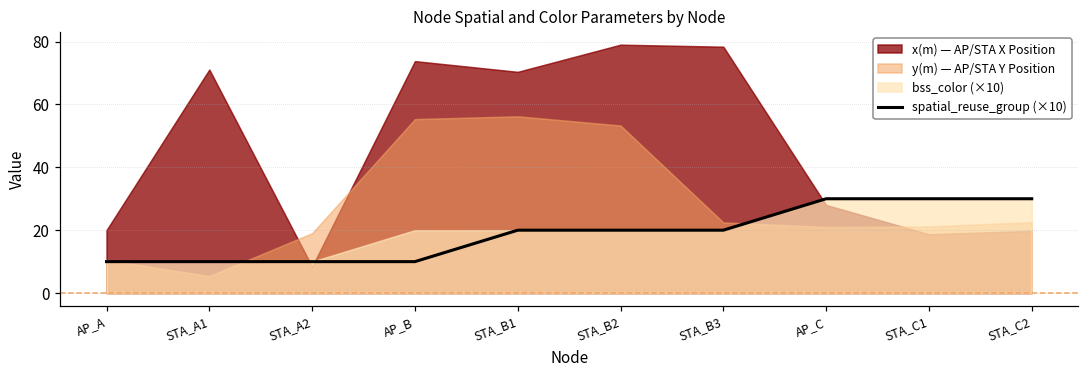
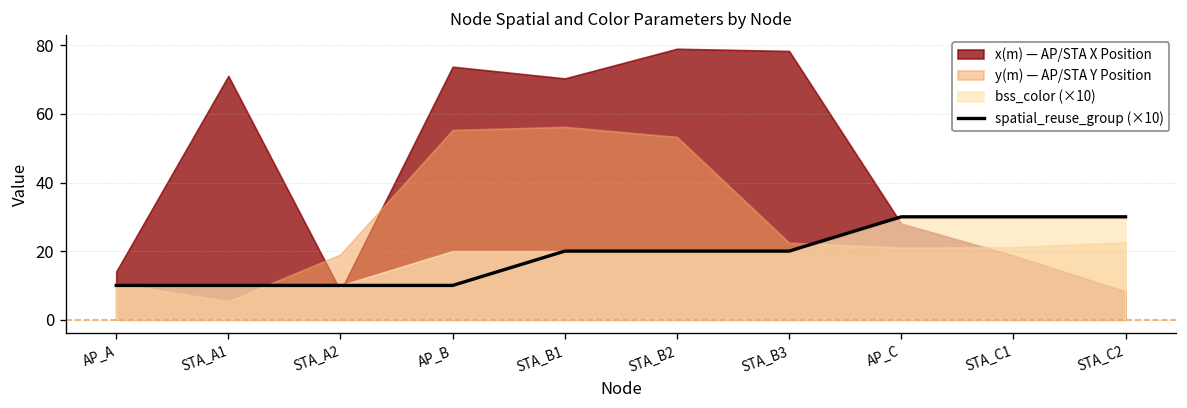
  {
    "x(m) — AP/STA X Position": {
-     "AP_A": 20,
+     "AP_A": 14,
      "STA_A1": 71,
      "STA_A2": 8,
      "AP_B": 74,
      "STA_B1": 70,
      "STA_B2": 79,
      "STA_B3": 78,
      "AP_C": 28,
      "STA_C1": 19,
-     "STA_C2": 20
+     "STA_C2": 8
    },
    "spatial_reuse_group (×10)": {
      "AP_B": 10
    },
    "y(m) — AP/STA Y Position": {
      "STA_A1": 5,
      "STA_A2": 19,
      "AP_B": 55,
      "STA_B1": 56,
      "STA_B2": 53,
      "STA_B3": 22,
      "AP_C": 21,
      "STA_C1": 21,
      "STA_C2": 23
    },
    "bss_color (×10)": {
      "AP_B": 20
    }
  }
